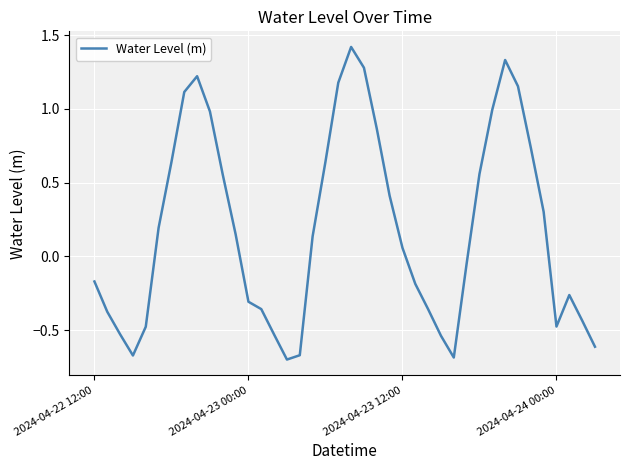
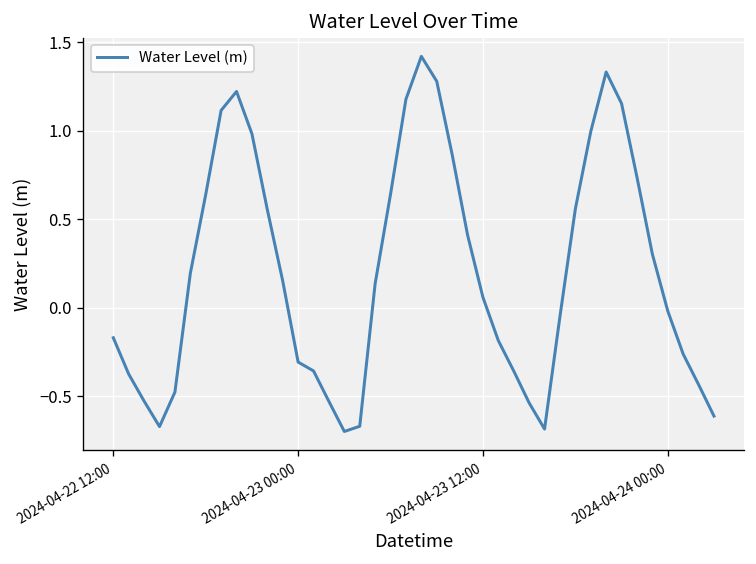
  {
    "2024-04-22 12:00": -0.17,
    "2024-04-23 00:00": -0.31,
    "2024-04-23 12:00": 0.06,
-   "2024-04-24 00:00": -0.48
+   "2024-04-24 00:00": -0.02
  }
